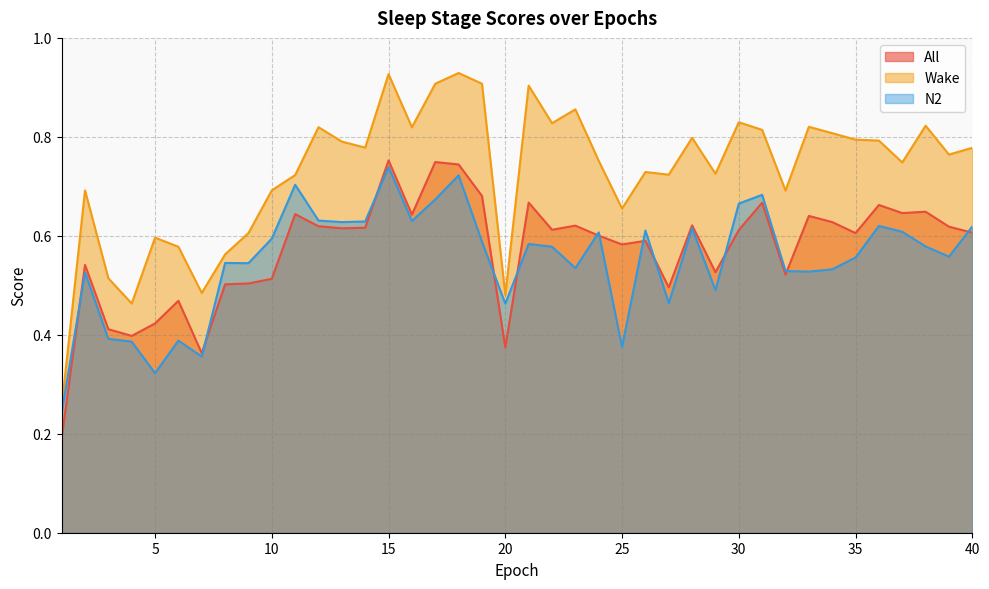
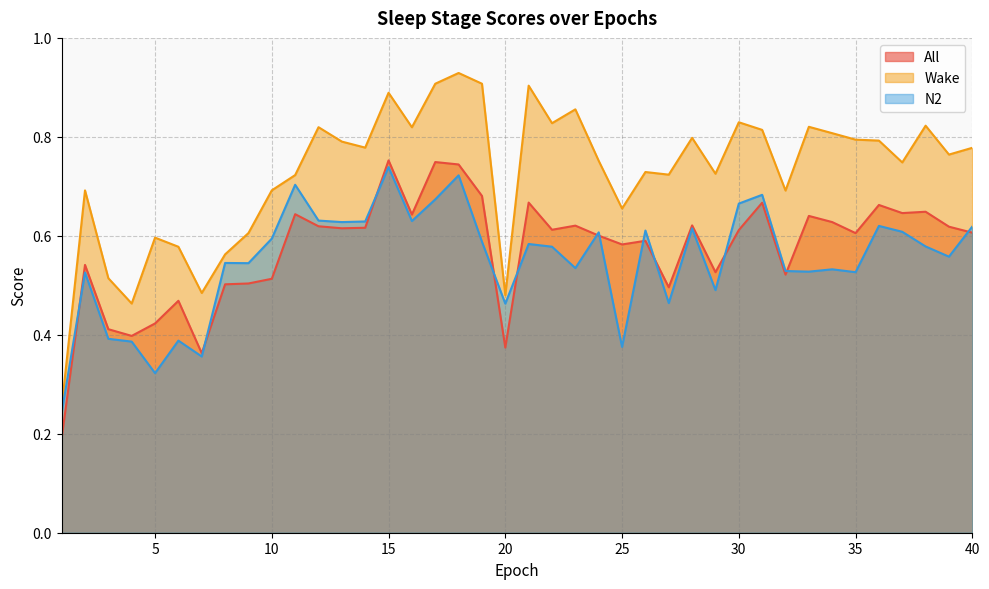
  {
    "All": {
      "5": 0.42,
      "10": 0.51,
      "15": 0.75,
      "20": 0.37,
      "25": 0.58,
      "30": 0.61,
      "35": 0.61,
      "40": 0.61
    },
    "Wake": {
      "5": 0.60,
      "10": 0.69,
-     "15": 0.93,
+     "15": 0.89,
      "20": 0.48,
      "25": 0.66,
      "30": 0.83,
      "35": 0.79,
      "40": 0.78
    },
    "N2": {
      "5": 0.32,
      "10": 0.59,
      "15": 0.74,
      "20": 0.46,
      "25": 0.38,
      "30": 0.67,
-     "35": 0.56,
+     "35": 0.53,
      "40": 0.62
    }
  }
